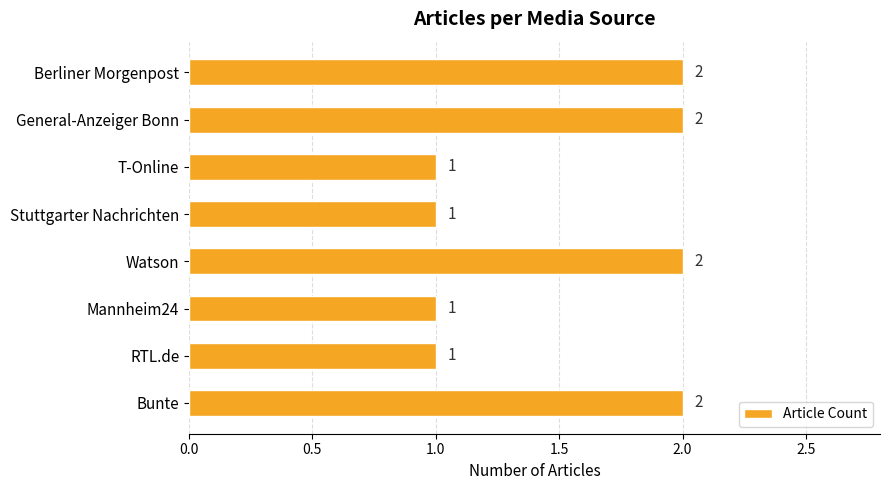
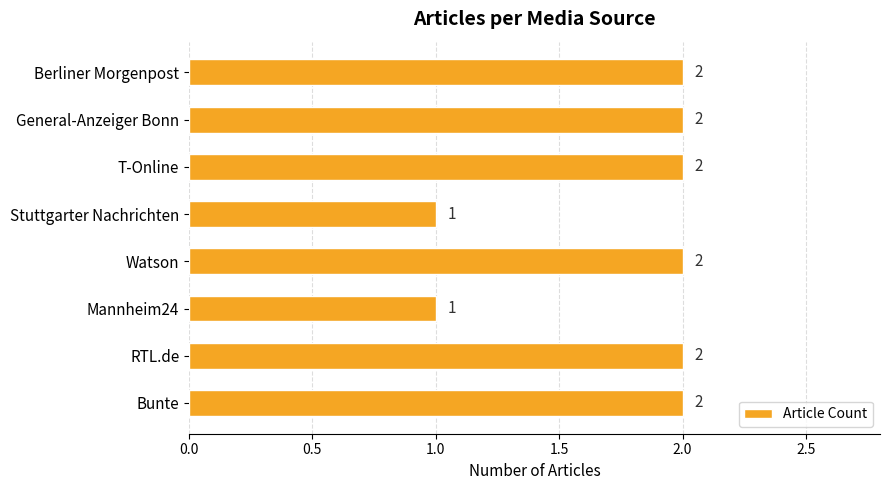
  {
    "Berliner Morgenpost": 2,
    "General-Anzeiger Bonn": 2,
-   "T-Online": 1,
+   "T-Online": 2,
    "Stuttgarter Nachrichten": 1,
    "Watson": 2,
    "Mannheim24": 1,
-   "RTL.de": 1,
+   "RTL.de": 2,
    "Bunte": 2
  }
